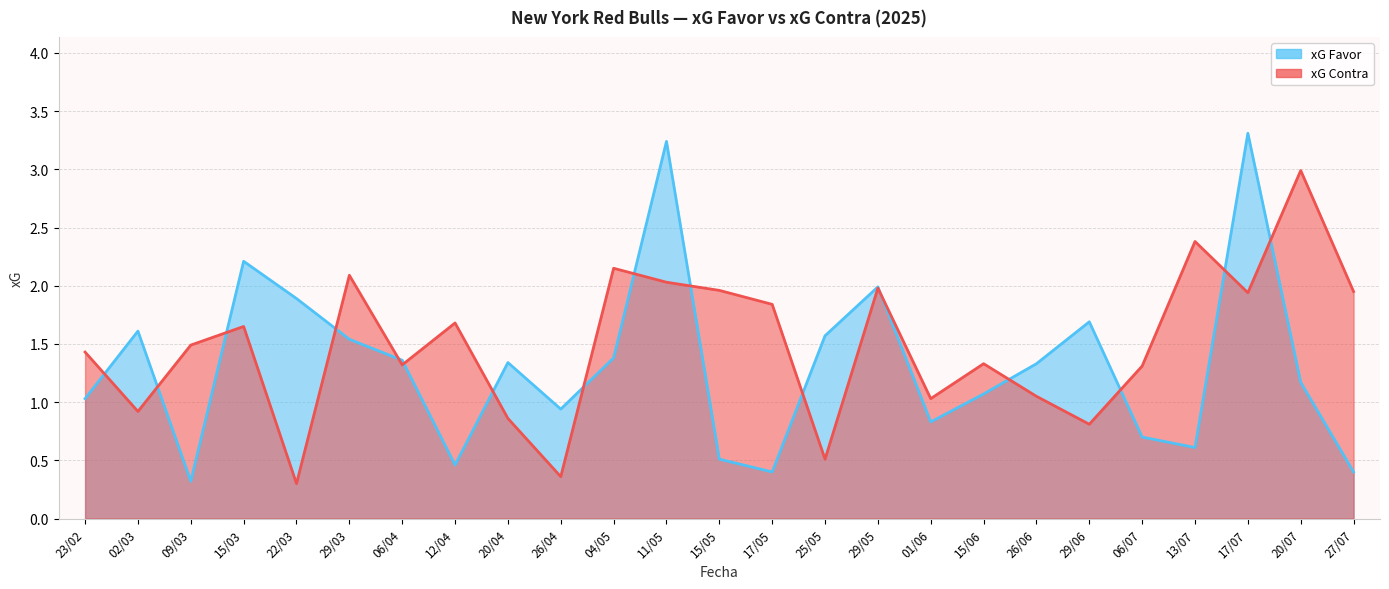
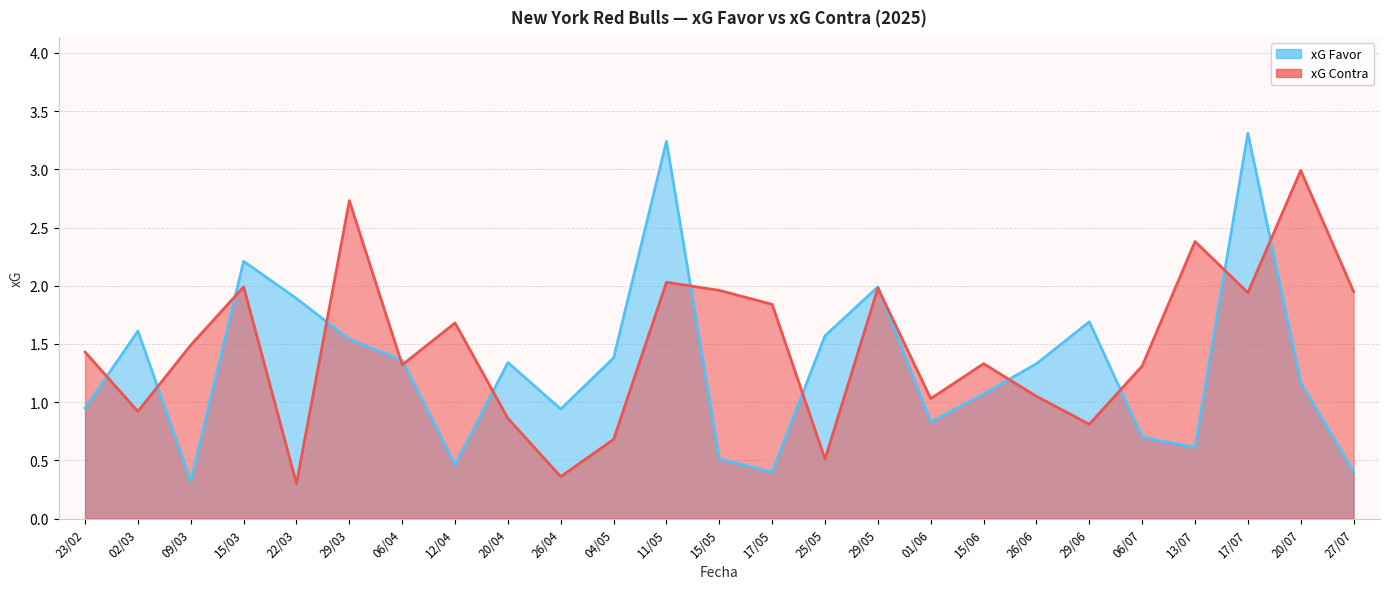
  {
    "xG Favor": {
-     "23/02": 1.03,
+     "23/02": 0.95,
      "02/03": 1.61,
      "09/03": 0.32,
      "15/03": 2.21,
      "22/03": 1.89,
      "29/03": 1.54,
      "06/04": 1.36,
      "12/04": 0.46,
      "20/04": 1.34,
      "26/04": 0.94,
      "04/05": 1.38,
      "11/05": 3.24,
      "15/05": 0.51,
      "17/05": 0.40,
      "25/05": 1.57,
      "01/06": 0.83,
      "15/06": 1.07,
      "26/06": 1.33,
      "29/06": 1.69,
      "06/07": 0.70,
      "13/07": 0.61,
      "17/07": 3.31,
      "20/07": 1.17,
      "27/07": 0.40
    },
    "xG Contra": {
      "23/02": 1.43,
      "02/03": 0.92,
      "09/03": 1.49,
-     "15/03": 1.65,
+     "15/03": 1.99,
      "22/03": 0.30,
-     "29/03": 2.09,
+     "29/03": 2.73,
      "06/04": 1.32,
      "12/04": 1.68,
      "20/04": 0.86,
      "26/04": 0.36,
-     "04/05": 2.15,
+     "04/05": 0.68,
      "11/05": 2.03,
      "15/05": 1.96,
      "17/05": 1.84,
      "25/05": 0.51,
      "01/06": 1.03,
      "15/06": 1.33,
      "26/06": 1.05,
      "29/06": 0.81,
      "06/07": 1.31,
      "13/07": 2.38,
      "17/07": 1.94,
      "20/07": 2.99,
      "27/07": 1.95
    }
  }
